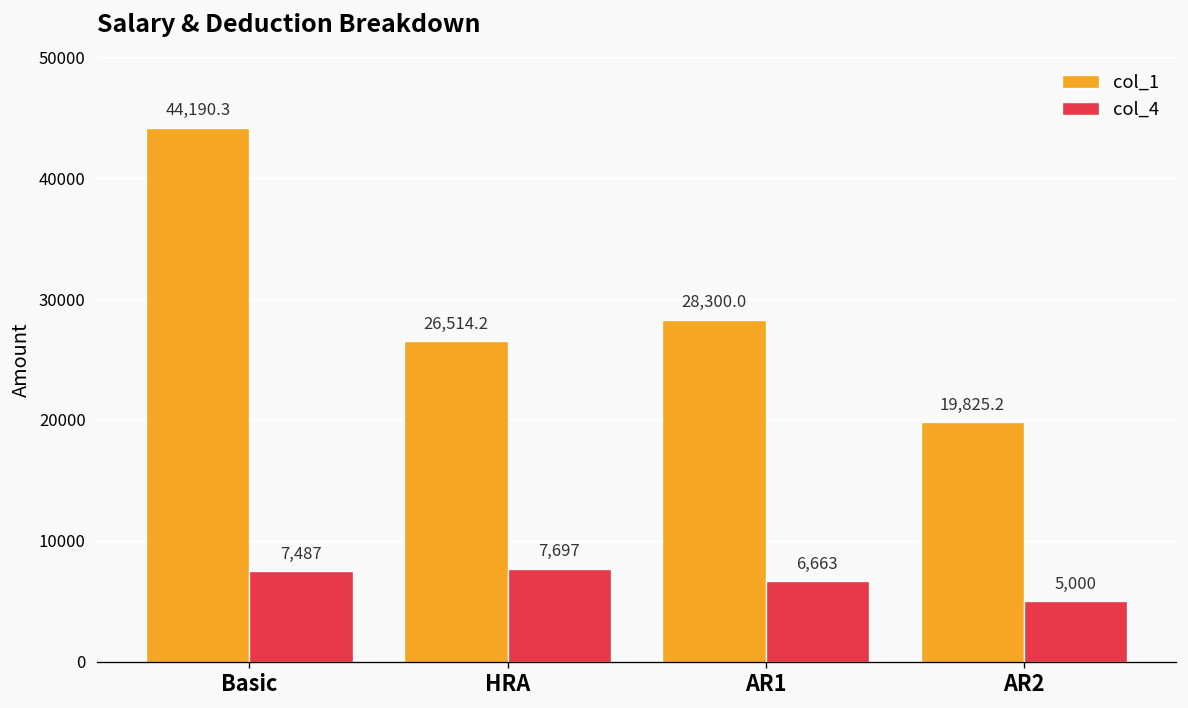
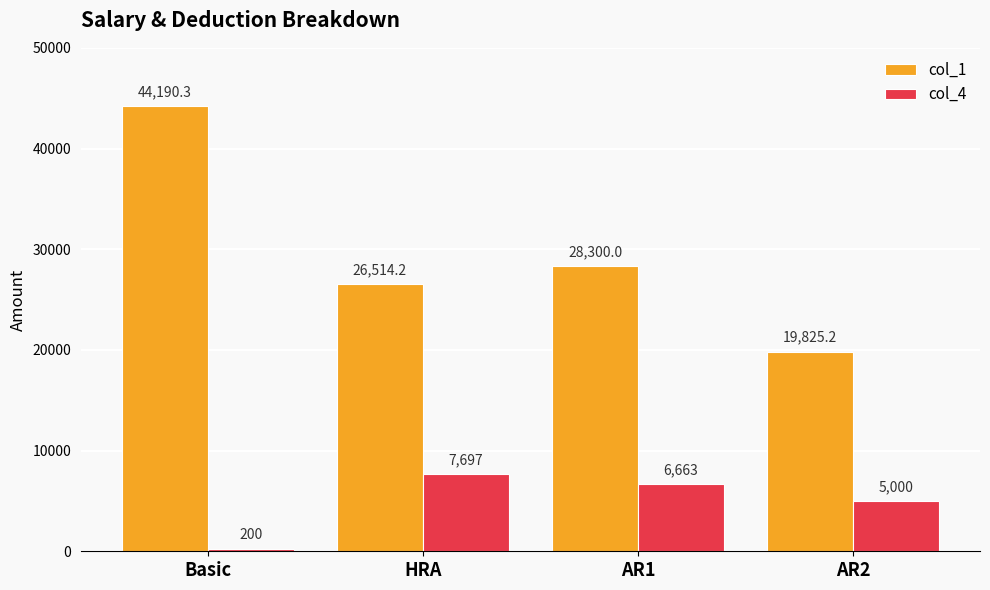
  {
    "col_1": {
      "Basic": "44,190.3",
      "HRA": "26,514.2",
      "AR1": "28,300.0",
      "AR2": "19,825.2"
    },
    "col_4": {
-     "Basic": "7,487",
+     "Basic": "200",
      "HRA": "7,697",
      "AR1": "6,663",
      "AR2": "5,000"
    }
  }
